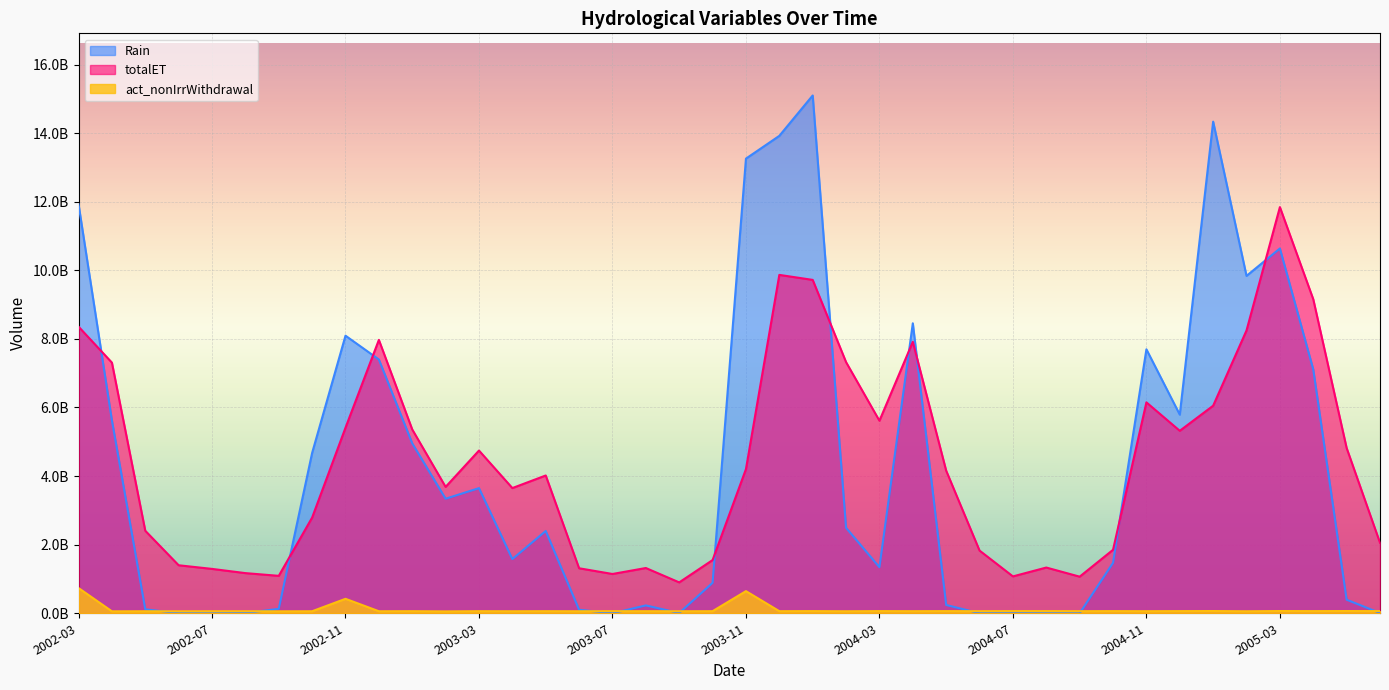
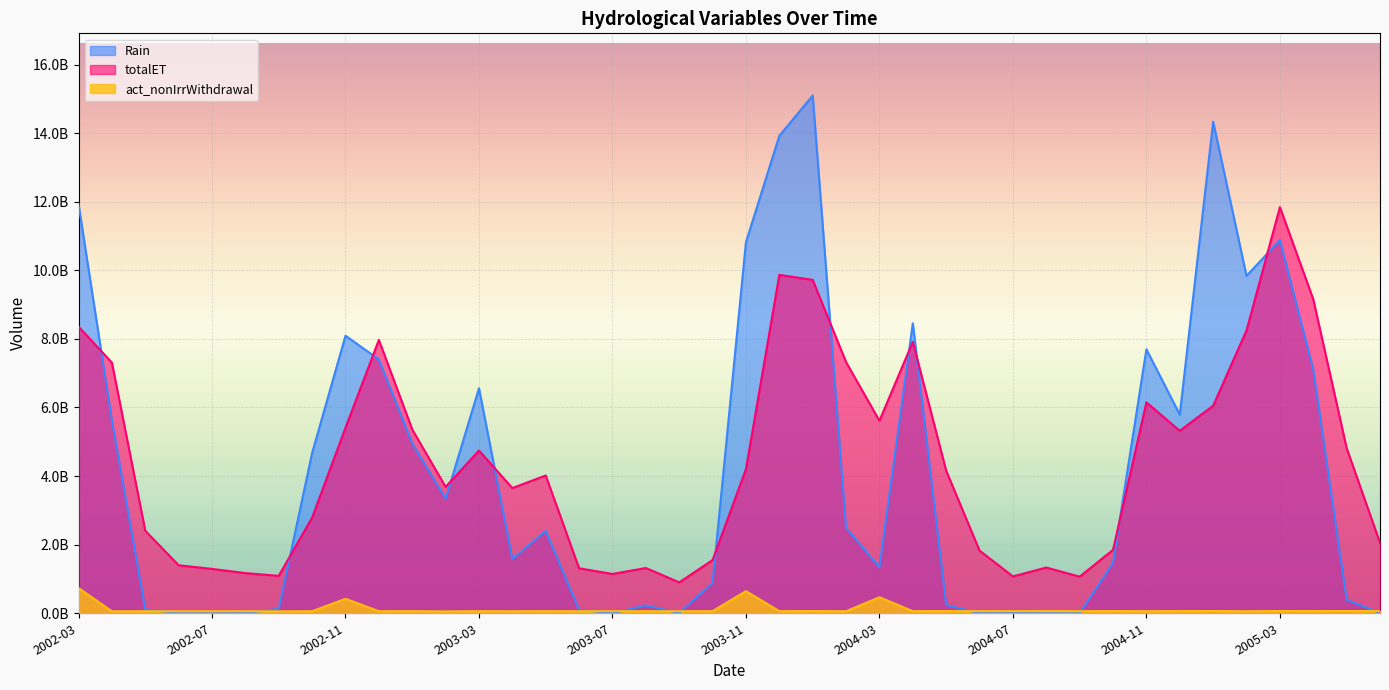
  {
    "Rain": {
      "2002-03": 11900000000,
      "2002-11": 8100000000,
-     "2003-03": 3600000000,
-     "2003-11": 13300000000,
+     "2003-03": 6600000000,
+     "2003-11": 10800000000,
      "2004-03": 1300000000,
      "2004-11": 7700000000,
-     "2005-03": 10600000000
+     "2005-03": 10900000000
    },
    "totalET": {
      "2002-03": 8400000000,
      "2002-07": 1300000000,
      "2002-11": 5400000000,
      "2003-03": 4700000000,
      "2003-07": 1100000000,
      "2003-11": 4200000000,
      "2004-03": 5600000000,
      "2004-07": 1100000000,
      "2004-11": 6100000000,
      "2005-03": 11800000000
    },
    "act_nonIrrWithdrawal": {
      "2002-03": 700000000,
      "2002-11": 400000000,
      "2003-03": 100000000,
      "2003-11": 600000000,
-     "2004-03": 100000000,
+     "2004-03": 500000000,
      "2004-11": 100000000,
      "2005-03": 100000000
    }
  }
